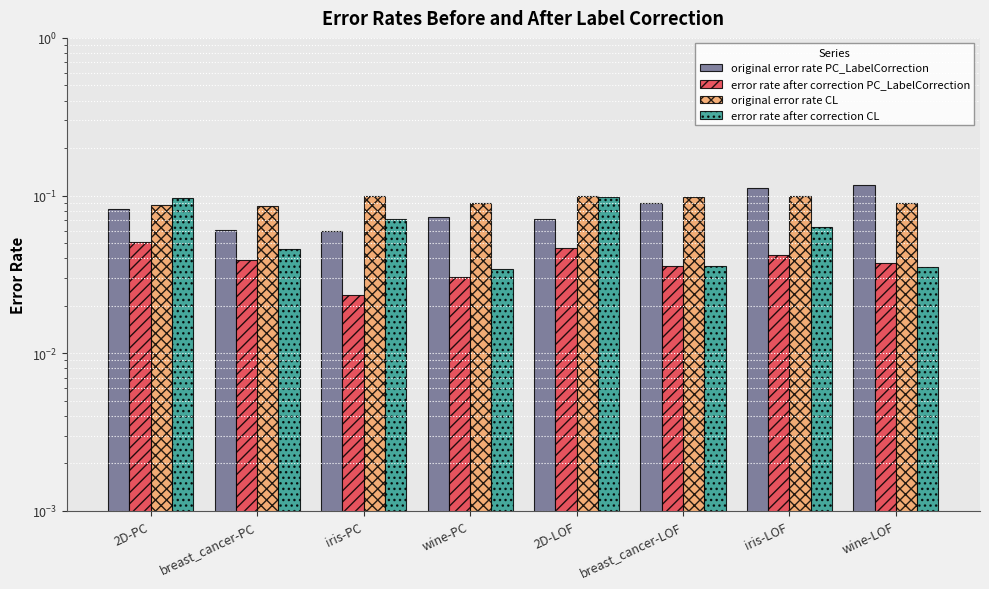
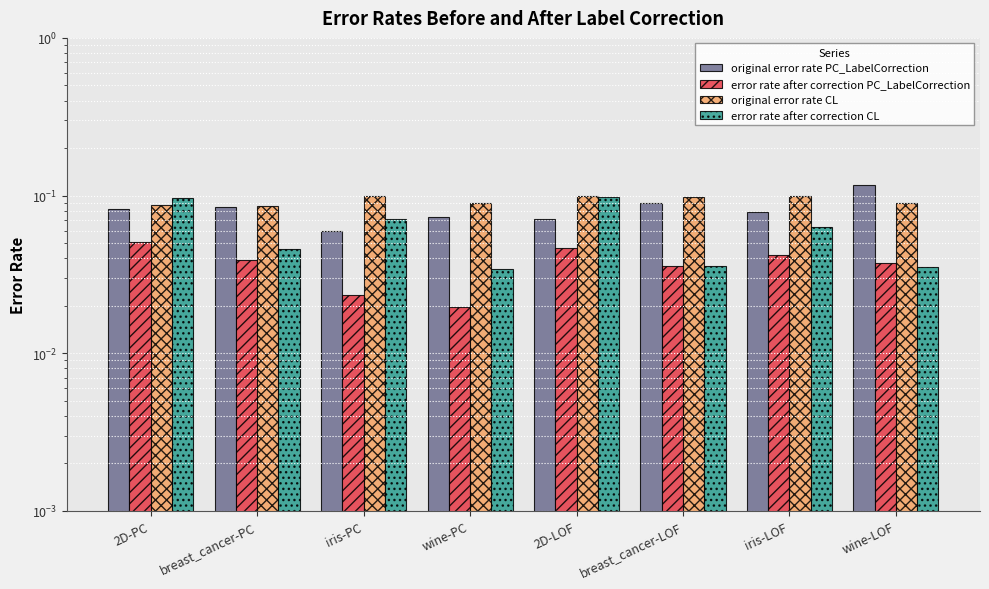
  {
    "original error rate PC_LabelCorrection": {
      "2D-PC": 0.08,
-     "breast_cancer-PC": 0.060,
+     "breast_cancer-PC": 0.08,
      "iris-PC": 0.060,
      "wine-PC": 0.07,
      "2D-LOF": 0.07,
      "breast_cancer-LOF": 0.09,
-     "iris-LOF": 0.11,
+     "iris-LOF": 0.08,
      "wine-LOF": 0.12
    },
    "error rate after correction PC_LabelCorrection": {
      "2D-PC": 0.051,
      "breast_cancer-PC": 0.039,
      "iris-PC": 0.023,
-     "wine-PC": 0.030,
+     "wine-PC": 0.020,
      "2D-LOF": 0.047,
      "breast_cancer-LOF": 0.036,
      "iris-LOF": 0.042,
      "wine-LOF": 0.037
    },
    "original error rate CL": {
      "2D-PC": 0.09,
      "breast_cancer-PC": 0.09,
      "iris-PC": 0.10,
      "wine-PC": 0.09,
      "2D-LOF": 0.10,
      "breast_cancer-LOF": 0.10,
      "iris-LOF": 0.10,
      "wine-LOF": 0.09
    },
    "error rate after correction CL": {
      "2D-PC": 0.10,
      "breast_cancer-PC": 0.046,
      "iris-PC": 0.07,
      "wine-PC": 0.034,
      "2D-LOF": 0.10,
      "breast_cancer-LOF": 0.036,
      "iris-LOF": 0.063,
      "wine-LOF": 0.035
    }
  }
